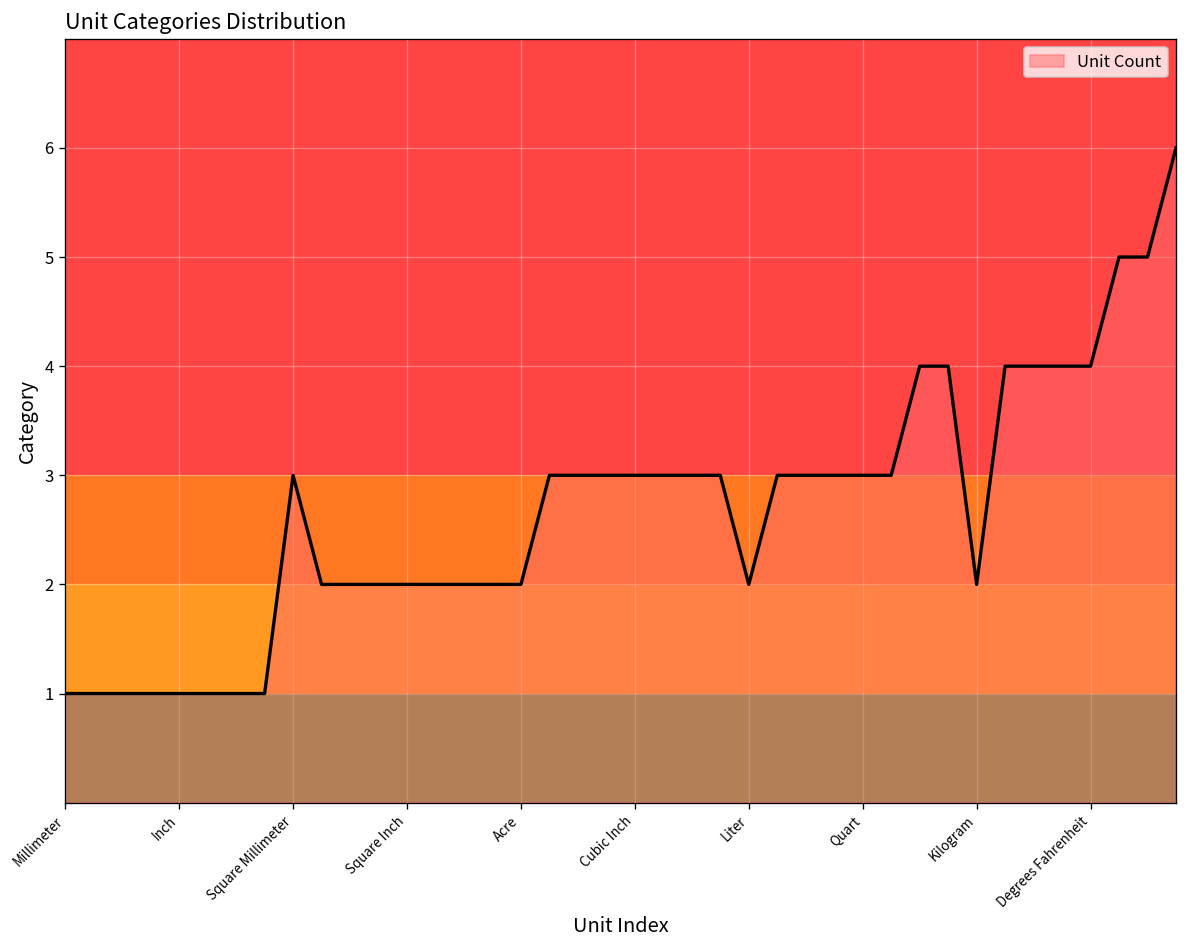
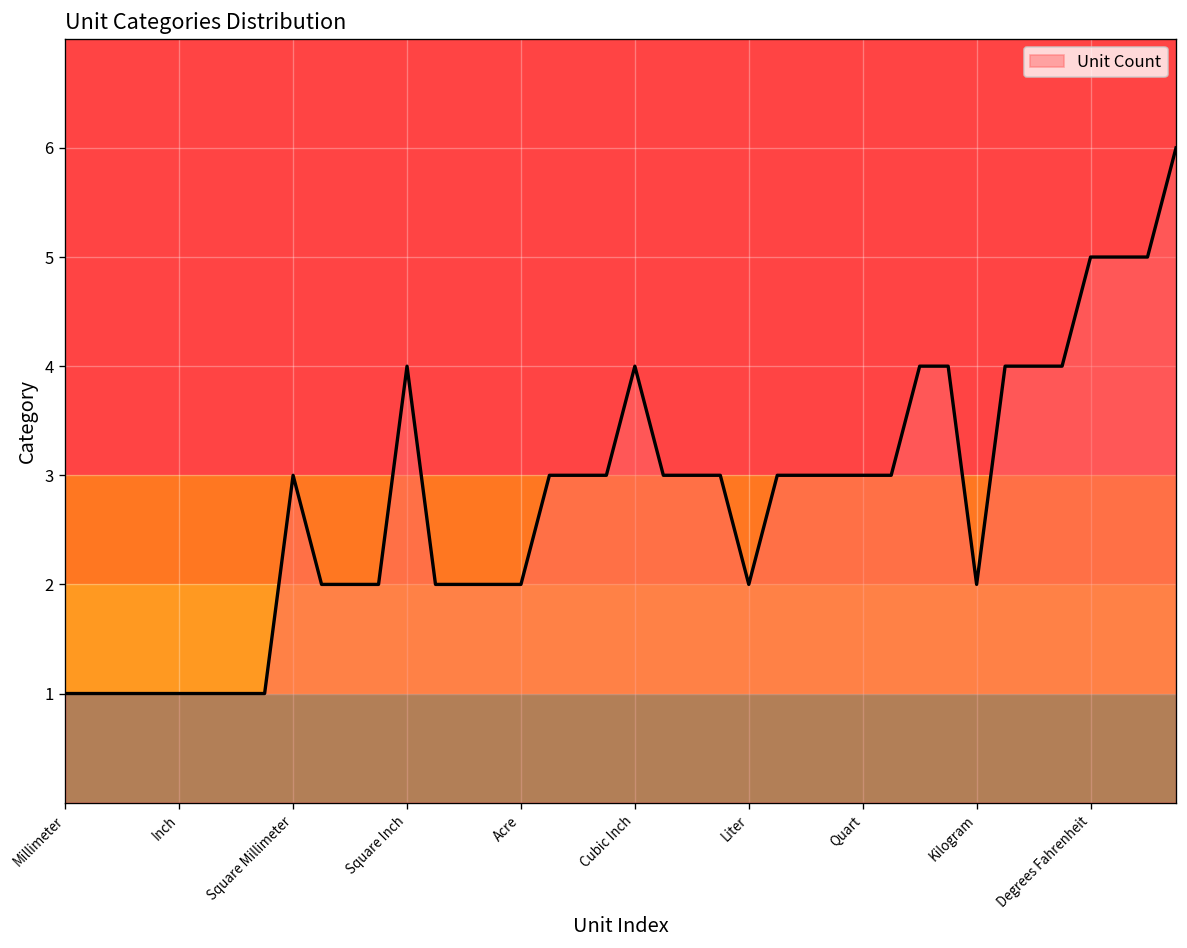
  {
    "Millimeter": 1,
    "Inch": 1,
    "Square Millimeter": 3,
-   "Square Inch": 2,
+   "Square Inch": 4,
    "Acre": 2,
-   "Cubic Inch": 3,
+   "Cubic Inch": 4,
    "Liter": 2,
    "Quart": 3,
    "Kilogram": 2,
-   "Degrees Fahrenheit": 4
+   "Degrees Fahrenheit": 5
  }
